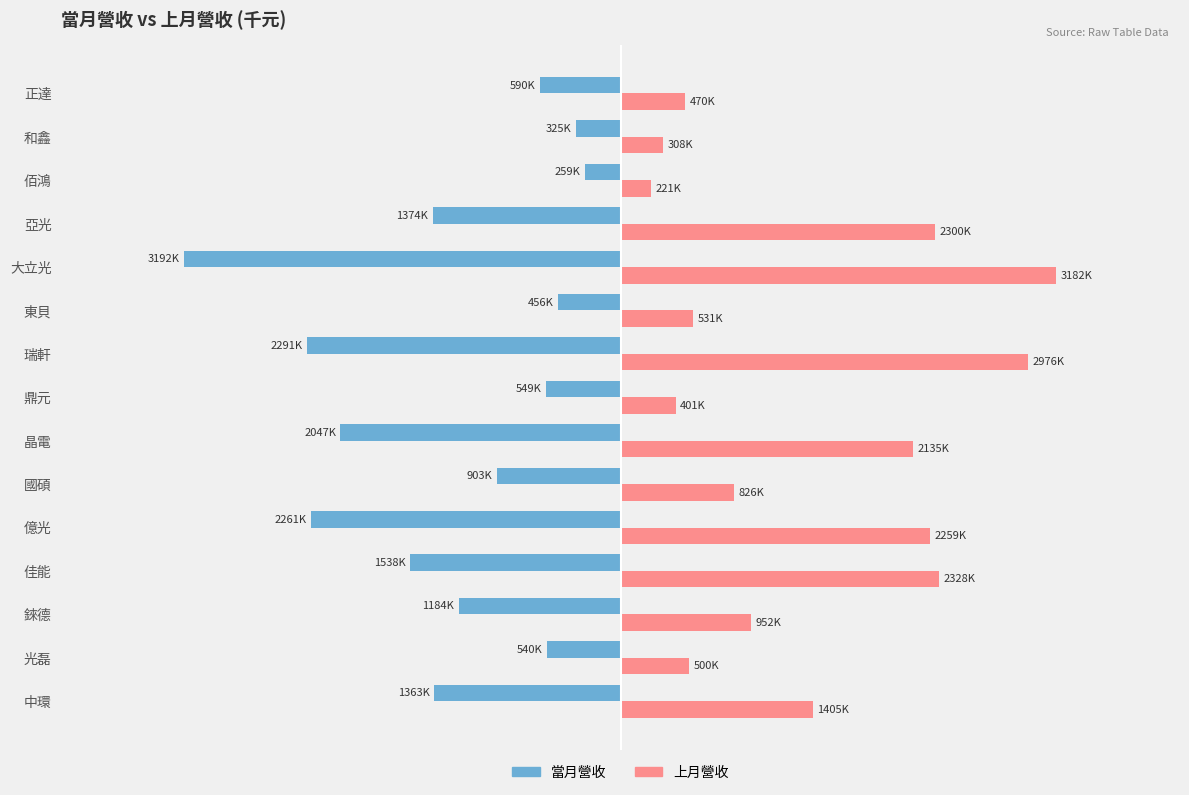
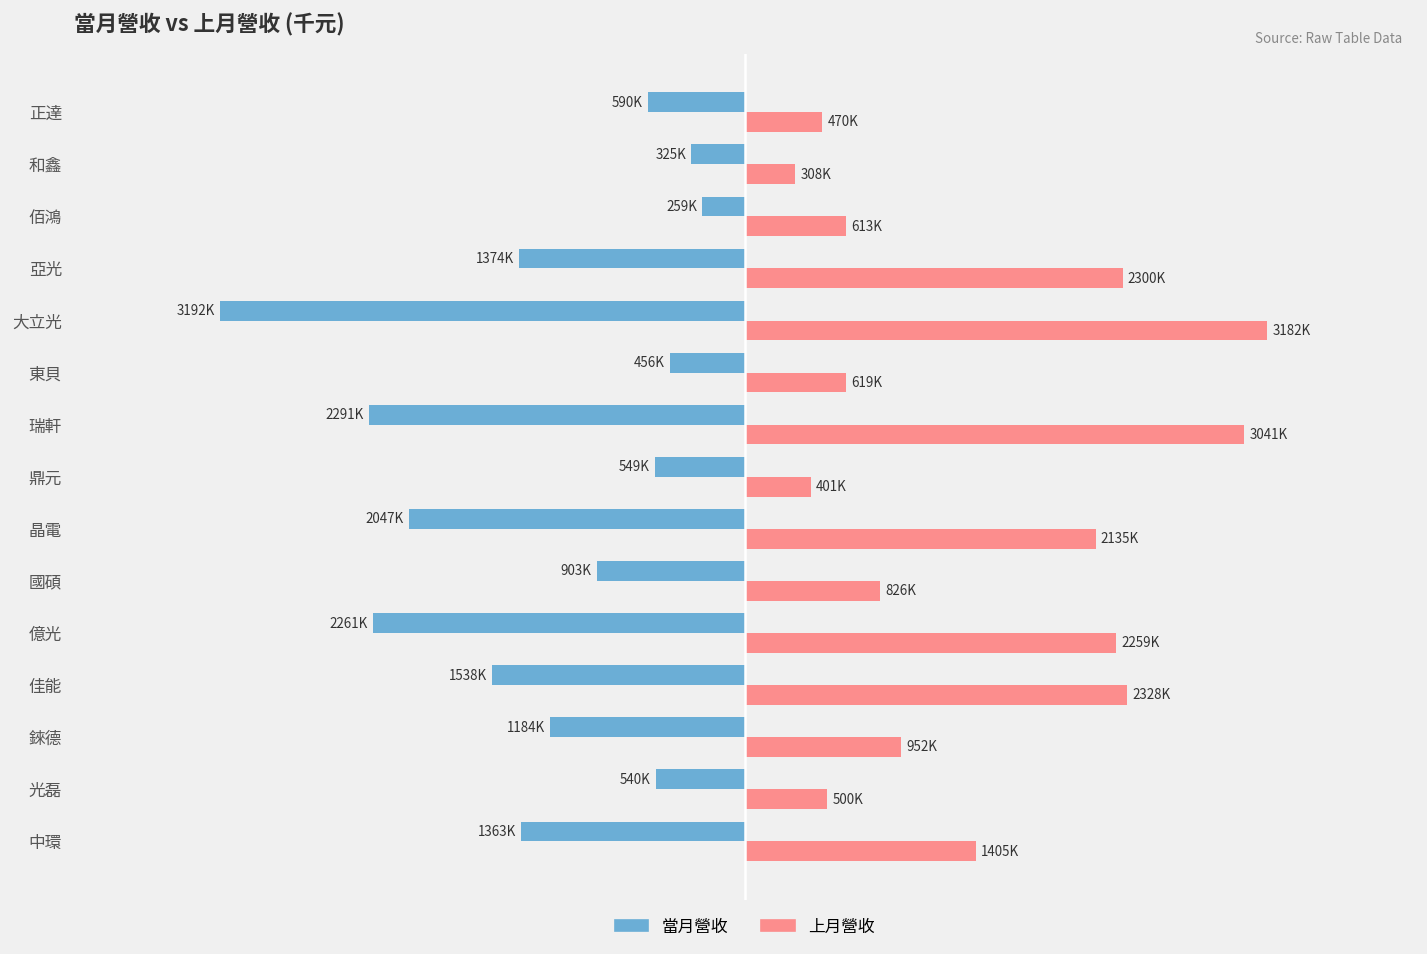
  {
    "上月營收": {
      "正達": "470K",
      "和鑫": "308K",
-     "佰鴻": "221K",
+     "佰鴻": "613K",
      "亞光": "2300K",
      "大立光": "3182K",
-     "東貝": "531K",
-     "瑞軒": "2976K",
+     "東貝": "619K",
+     "瑞軒": "3041K",
      "鼎元": "401K",
      "晶電": "2135K",
      "國碩": "826K",
      "億光": "2259K",
      "佳能": "2328K",
      "錸德": "952K",
      "光磊": "500K",
      "中環": "1405K"
    }
  }
